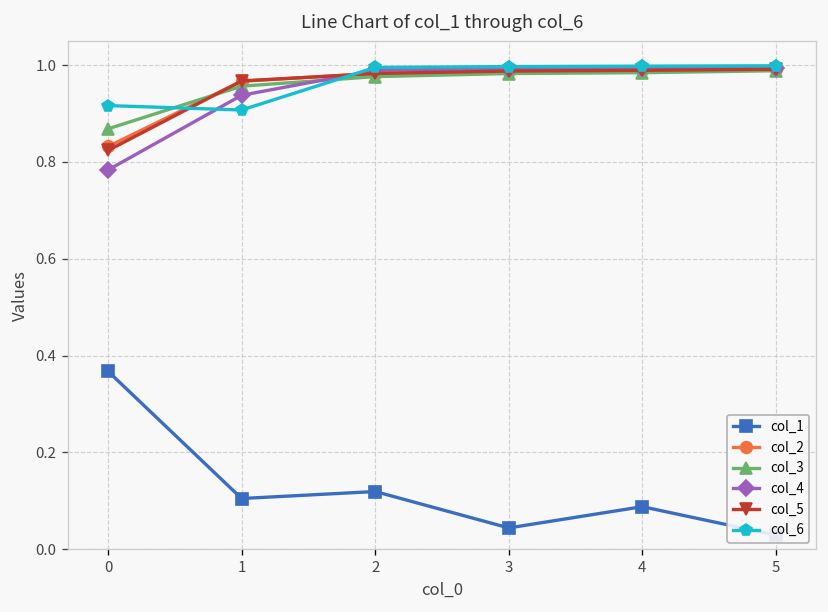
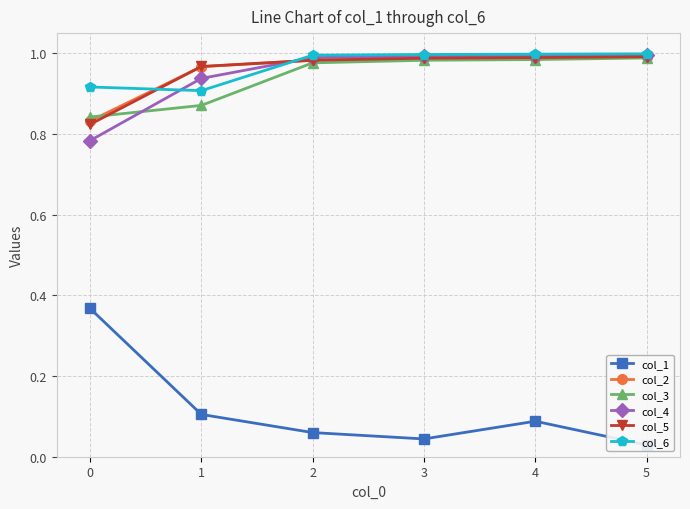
  {
    "col_1": {
      "0": 0.37,
      "1": 0.10,
-     "2": 0.12,
+     "2": 0.06,
      "3": 0.04,
      "4": 0.09
    },
    "col_2": {
      "0": 0.83
    },
    "col_3": {
-     "0": 0.87,
-     "1": 0.96,
+     "0": 0.84,
+     "1": 0.87,
      "2": 0.98
    },
    "col_4": {
      "0": 0.78,
      "1": 0.94
    },
    "col_5": {
      "0": 0.82
    },
    "col_6": {
      "0": 0.92,
      "1": 0.91
    }
  }
